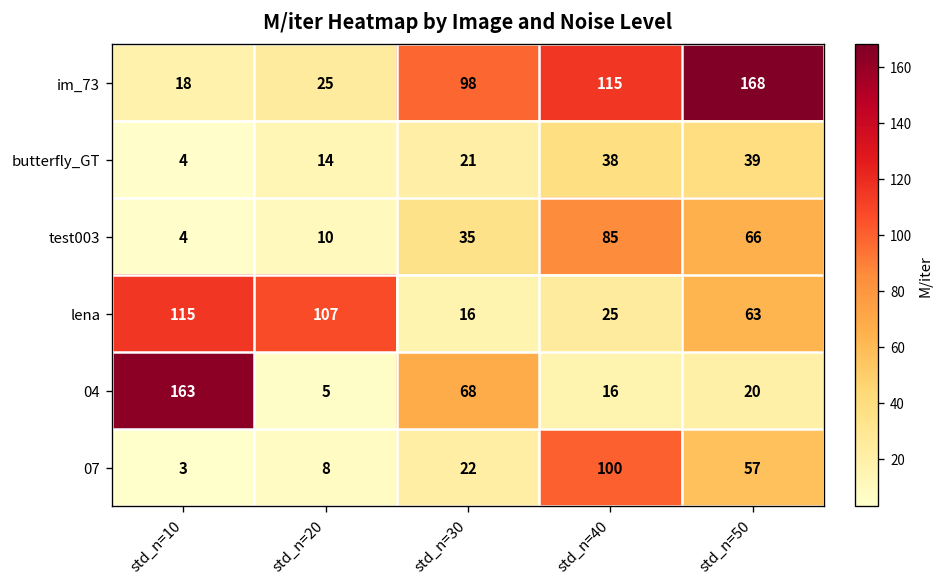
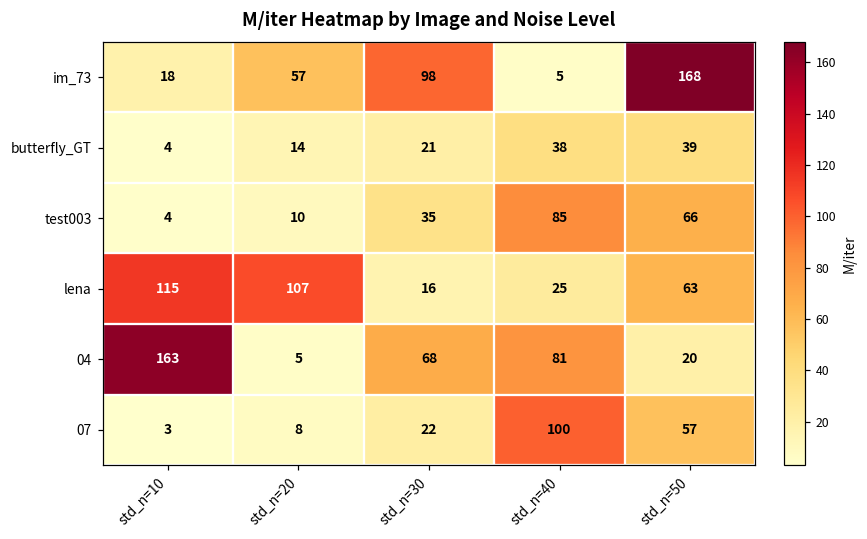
  {
    "im_73": {
      "std_n=10": 18,
-     "std_n=20": 25,
+     "std_n=20": 57,
      "std_n=30": 98,
-     "std_n=40": 115,
+     "std_n=40": 5,
      "std_n=50": 168
    },
    "butterfly_GT": {
      "std_n=10": 4,
      "std_n=20": 14,
      "std_n=30": 21,
      "std_n=40": 38,
      "std_n=50": 39
    },
    "test003": {
      "std_n=10": 4,
      "std_n=20": 10,
      "std_n=30": 35,
      "std_n=40": 85,
      "std_n=50": 66
    },
    "lena": {
      "std_n=10": 115,
      "std_n=20": 107,
      "std_n=30": 16,
      "std_n=40": 25,
      "std_n=50": 63
    },
    "04": {
      "std_n=10": 163,
      "std_n=20": 5,
      "std_n=30": 68,
-     "std_n=40": 16,
+     "std_n=40": 81,
      "std_n=50": 20
    },
    "07": {
      "std_n=10": 3,
      "std_n=20": 8,
      "std_n=30": 22,
      "std_n=40": 100,
      "std_n=50": 57
    }
  }
